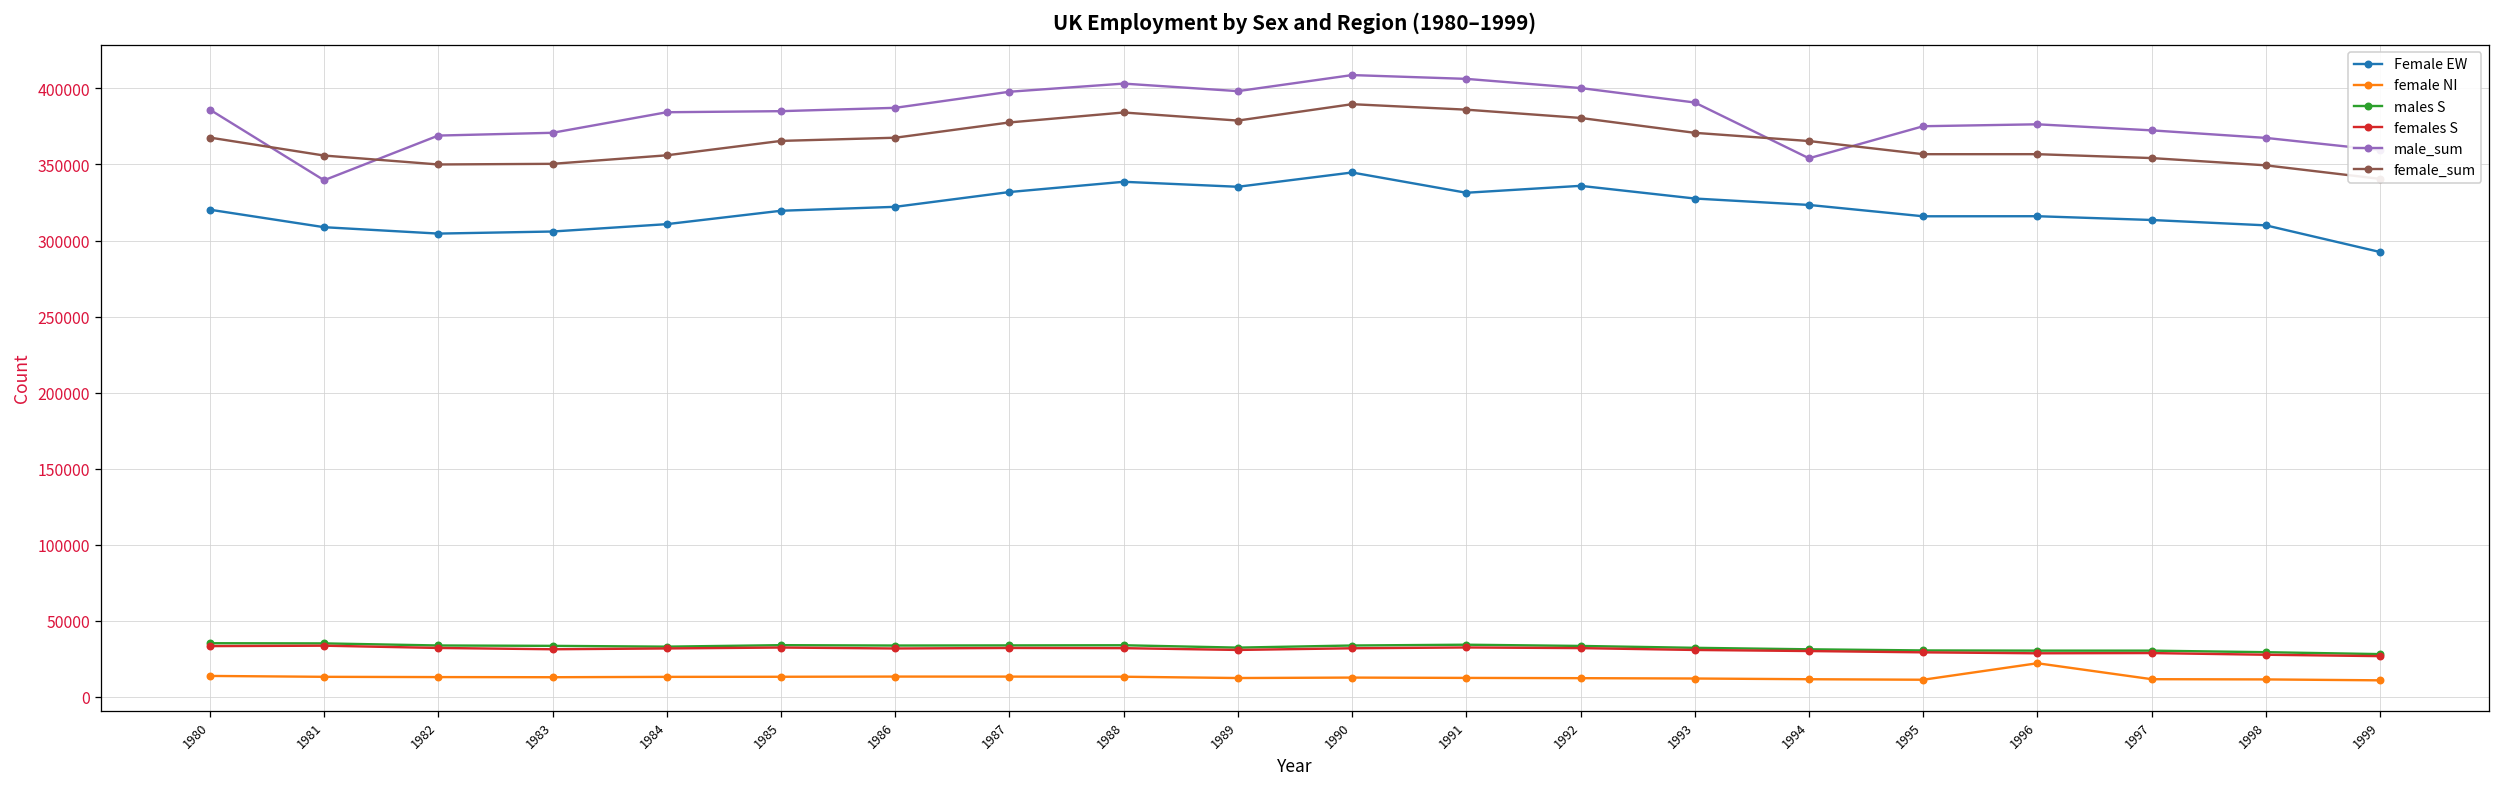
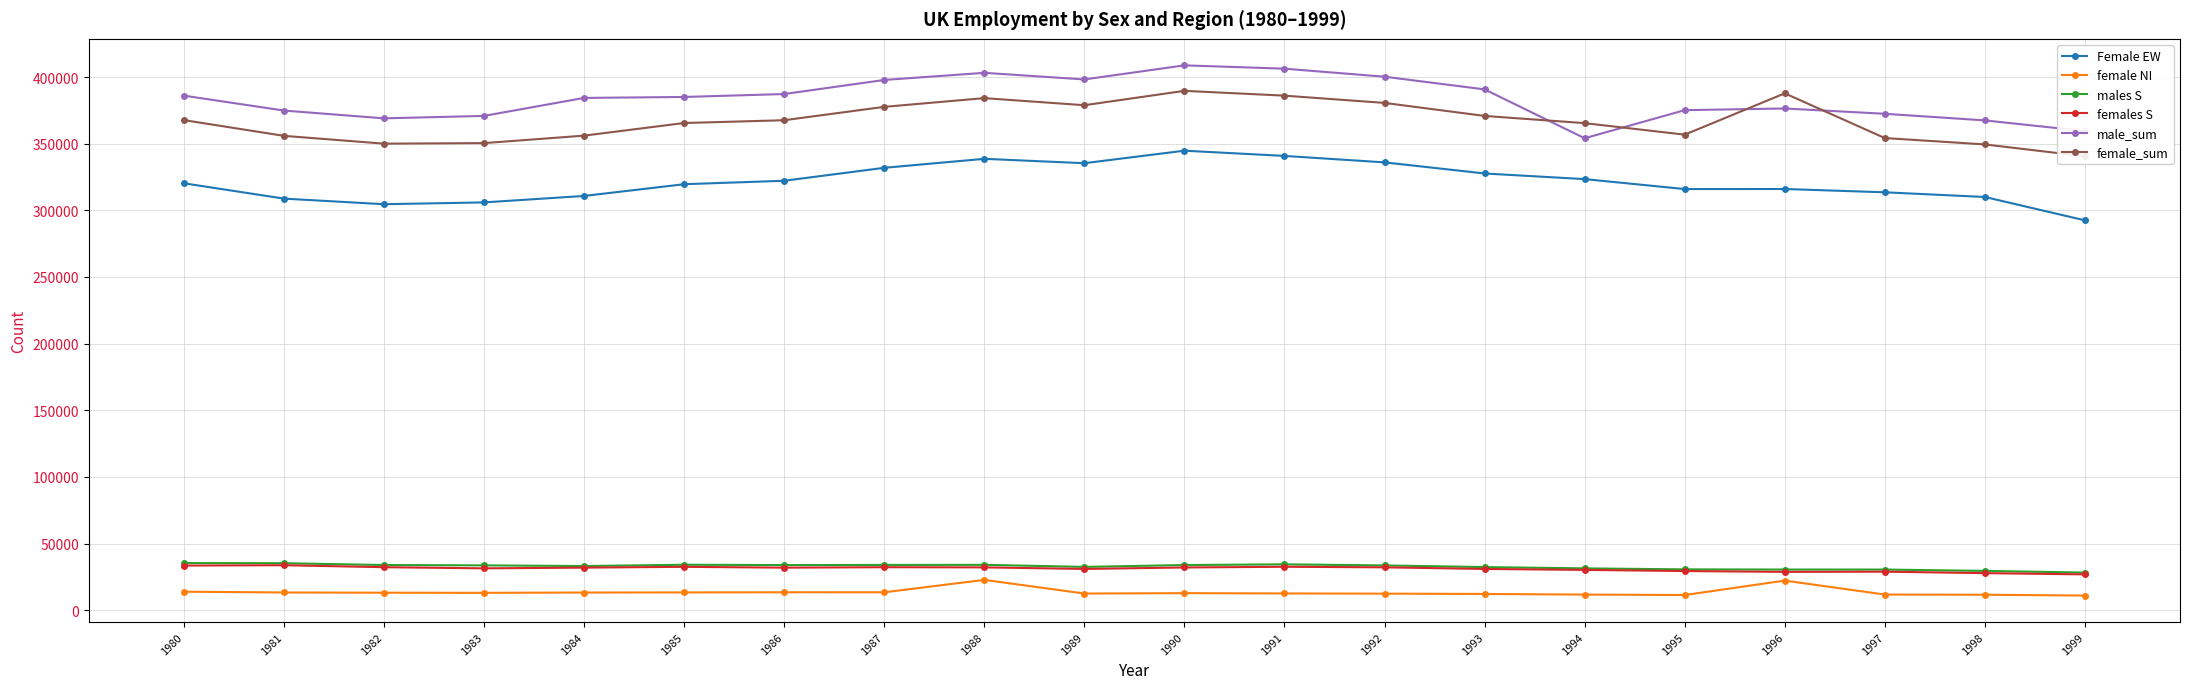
  {
    "Female EW": {
      "1980": 320000,
      "1981": 309000,
      "1982": 305000,
      "1983": 306000,
      "1984": 311000,
      "1985": 320000,
      "1986": 322000,
      "1987": 332000,
      "1988": 339000,
      "1989": 335000,
      "1990": 345000,
-     "1991": 331000,
+     "1991": 341000,
      "1992": 336000,
      "1993": 328000,
      "1994": 323000,
      "1995": 316000,
      "1996": 316000,
      "1997": 314000,
      "1998": 310000,
      "1999": 292000
    },
    "female NI": {
      "1980": 14000,
      "1981": 13000,
      "1982": 13000,
      "1983": 13000,
      "1984": 13000,
      "1985": 13000,
      "1986": 13000,
      "1987": 13000,
-     "1988": 13000,
+     "1988": 23000,
      "1989": 13000,
      "1990": 13000,
      "1991": 13000,
      "1992": 12000,
      "1993": 12000,
      "1994": 12000,
      "1995": 11000,
      "1996": 22000,
      "1997": 12000,
      "1998": 12000,
      "1999": 11000
    },
    "males S": {
      "1983": 34000,
      "1986": 34000,
      "1988": 34000
    },
    "females S": {
      "1983": 31000,
      "1986": 32000,
      "1988": 32000
    },
    "male_sum": {
      "1980": 386000,
-     "1981": 340000,
+     "1981": 375000,
      "1982": 369000,
      "1983": 371000,
      "1984": 384000,
      "1985": 385000,
      "1986": 387000,
      "1987": 398000,
      "1988": 403000,
      "1989": 398000,
      "1990": 409000,
      "1991": 406000,
      "1992": 400000,
      "1993": 391000,
      "1994": 354000,
      "1995": 375000,
      "1996": 376000,
      "1997": 372000,
      "1998": 367000
    },
    "female_sum": {
      "1980": 368000,
      "1981": 356000,
      "1982": 350000,
      "1983": 350000,
      "1984": 356000,
      "1985": 365000,
      "1986": 368000,
      "1987": 378000,
      "1988": 384000,
      "1989": 379000,
      "1990": 390000,
      "1991": 386000,
      "1992": 381000,
      "1993": 371000,
      "1994": 365000,
      "1995": 357000,
-     "1996": 357000,
+     "1996": 388000,
      "1997": 354000,
      "1998": 349000
    }
  }
